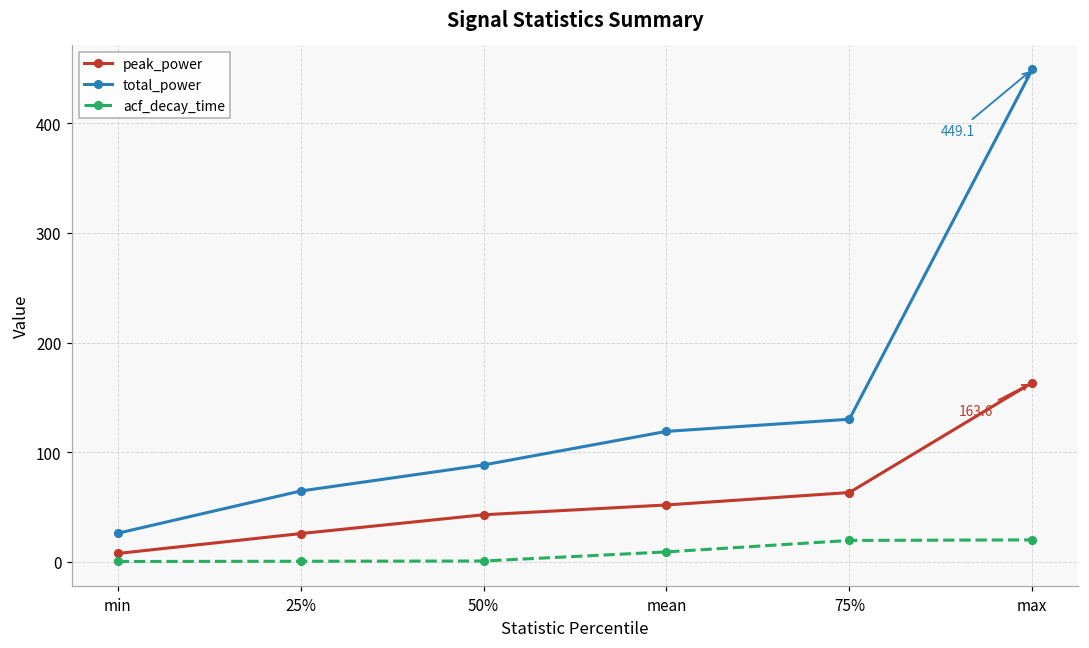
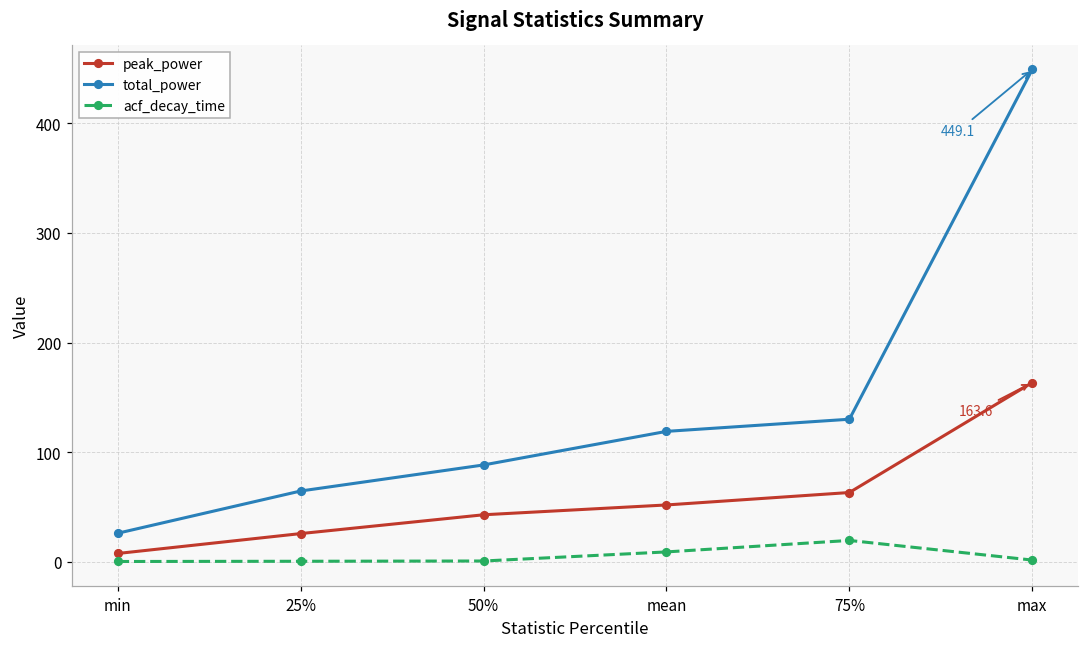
  {
    "peak_power": {
      "max": 163.6
    },
    "total_power": {
      "max": 449.1
    },
    "acf_decay_time": {
      "min": 0,
      "25%": 0,
      "50%": 0,
      "mean": 10,
      "75%": 20,
-     "max": 20
+     "max": 0
    }
  }
